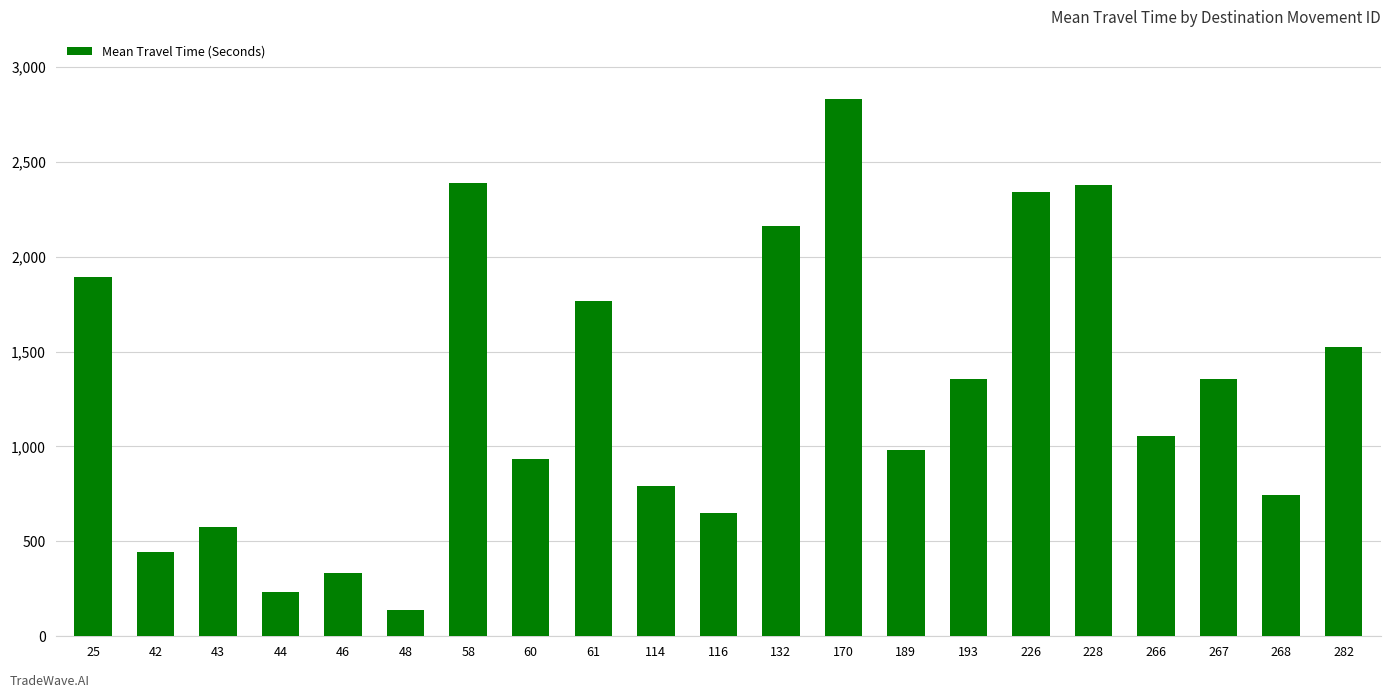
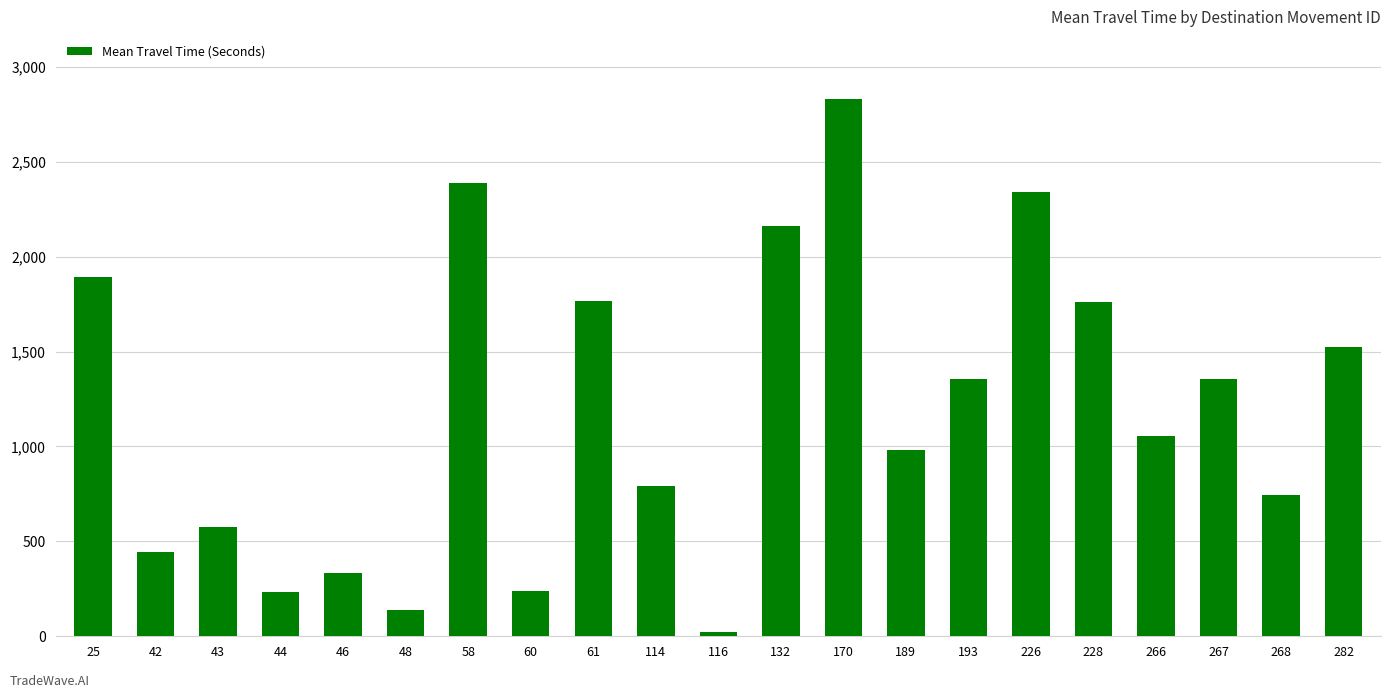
  {
    "25": "1,900",
    "42": "440",
    "43": "580",
    "44": "230",
    "46": "330",
    "48": "140",
    "58": "2,390",
-   "60": "930",
+   "60": "240",
    "61": "1,770",
    "114": "790",
-   "116": "650",
+   "116": "20",
    "132": "2,160",
    "170": "2,830",
    "189": "980",
    "193": "1,360",
    "226": "2,340",
-   "228": "2,380",
+   "228": "1,760",
    "266": "1,060",
    "267": "1,360",
    "268": "740",
    "282": "1,520"
  }
